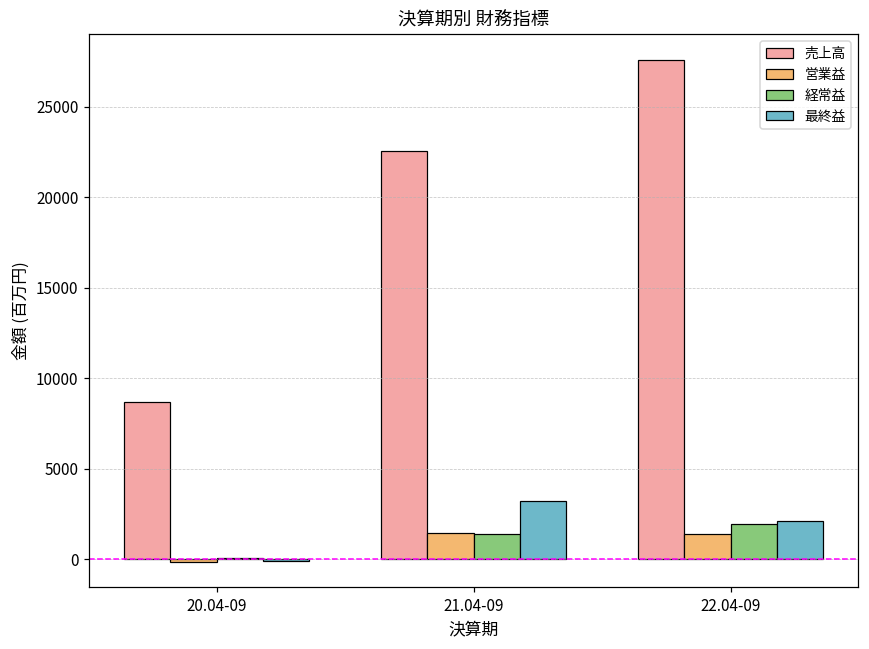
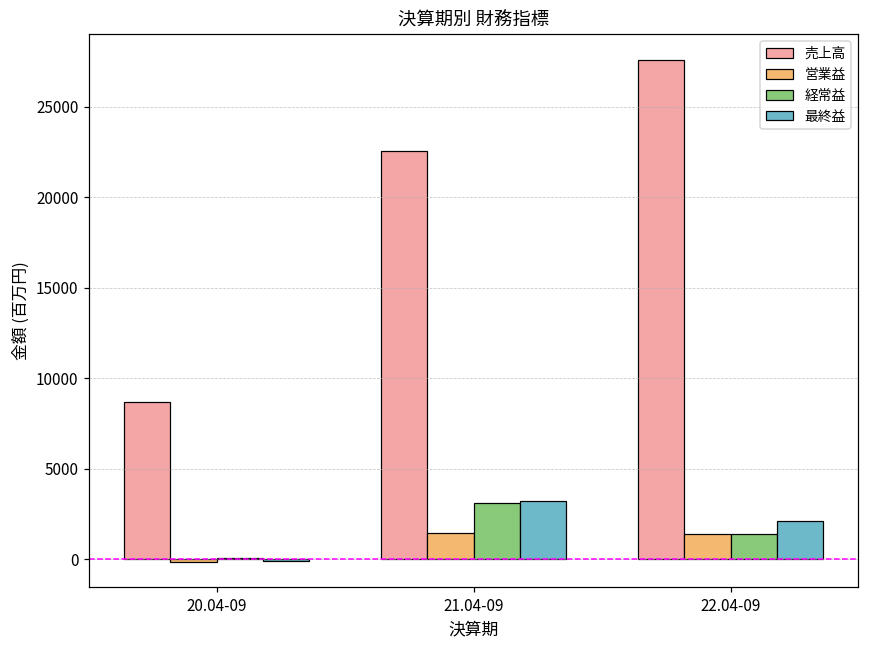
  {
    "経常益": {
-     "21.04-09": 1400,
-     "22.04-09": 1900
+     "21.04-09": 3100,
+     "22.04-09": 1400
    },
    "最終益": {
      "21.04-09": 3200,
      "22.04-09": 2100
    }
  }
